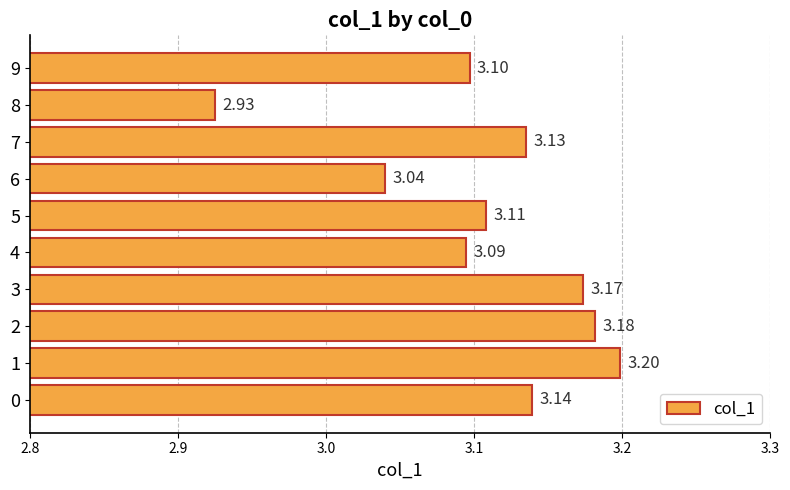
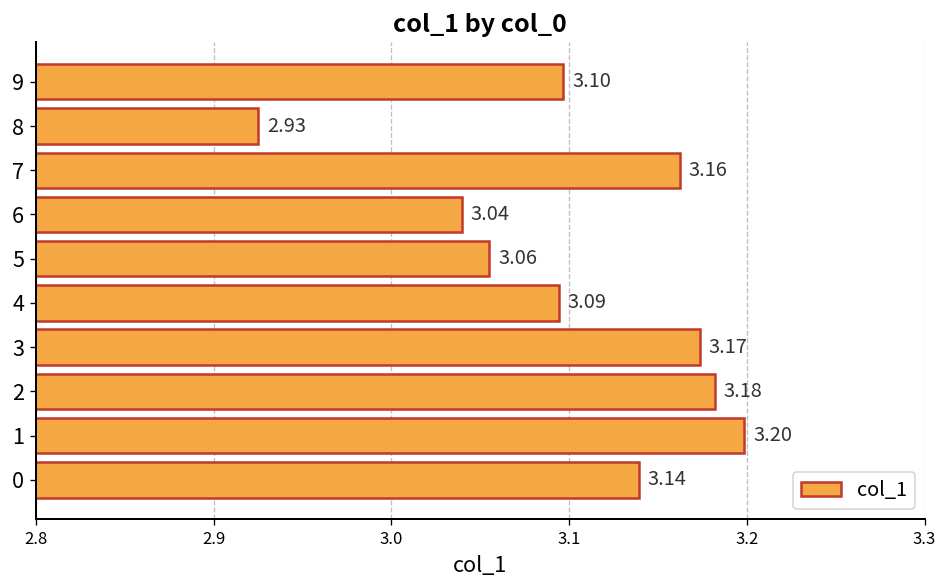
  {
    "9": 3.10,
    "8": 2.93,
-   "7": 3.13,
+   "7": 3.16,
    "6": 3.04,
-   "5": 3.11,
+   "5": 3.06,
    "4": 3.09,
    "3": 3.17,
    "2": 3.18,
    "1": 3.20,
    "0": 3.14
  }
